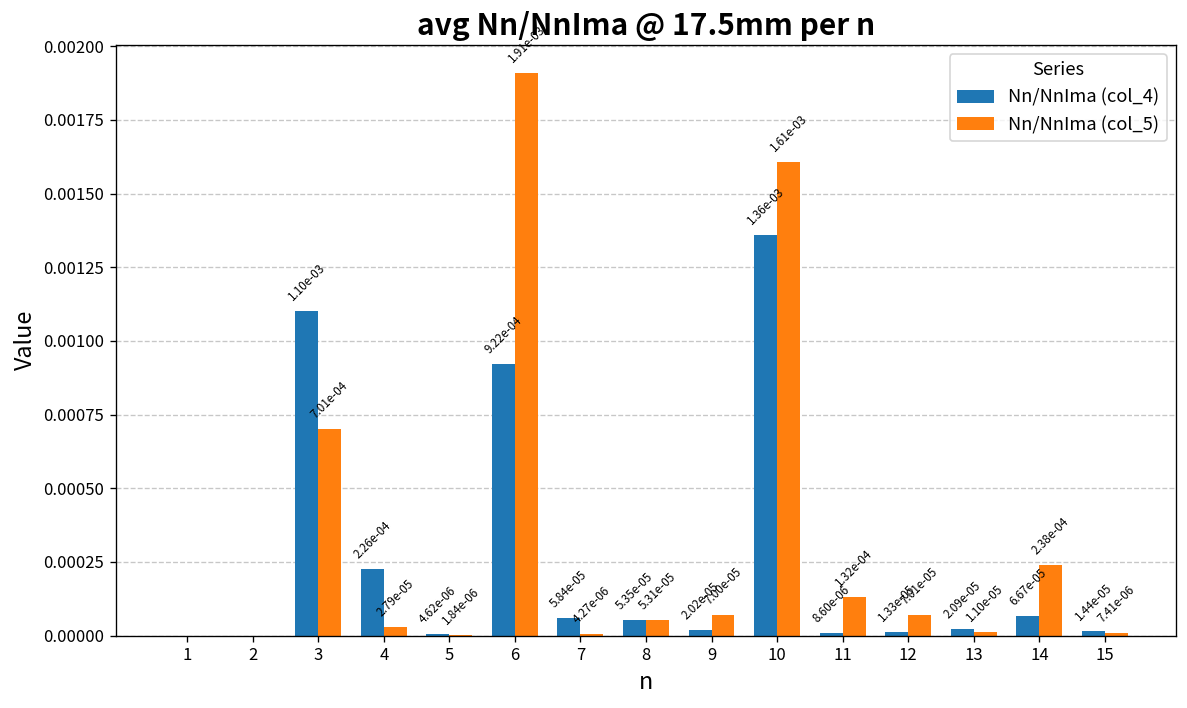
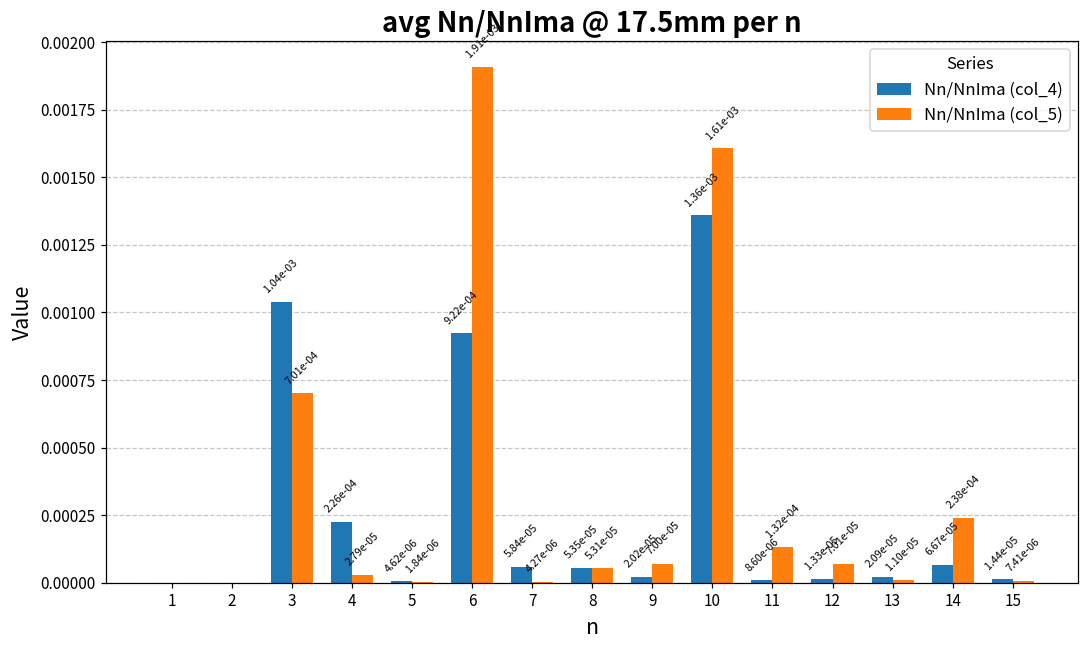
  {
    "Nn/NnIma (col_4)": {
-     "3": "1.10e-03",
+     "3": "1.04e-03",
      "4": "2.26e-04",
      "6": "9.22e-04",
      "10": "1.36e-03"
    },
    "Nn/NnIma (col_5)": {
      "3": "7.01e-04",
      "4": "2.79e-05",
      "6": "1.91e-03",
      "10": "1.61e-03",
      "11": "8.60e-06",
      "14": "2.38e-04"
    }
  }
